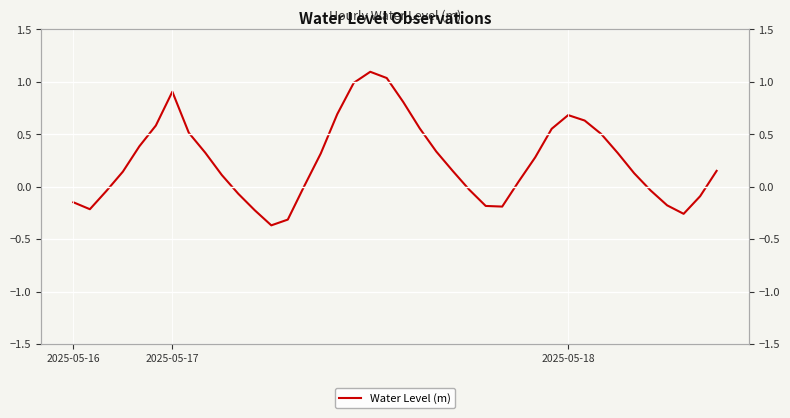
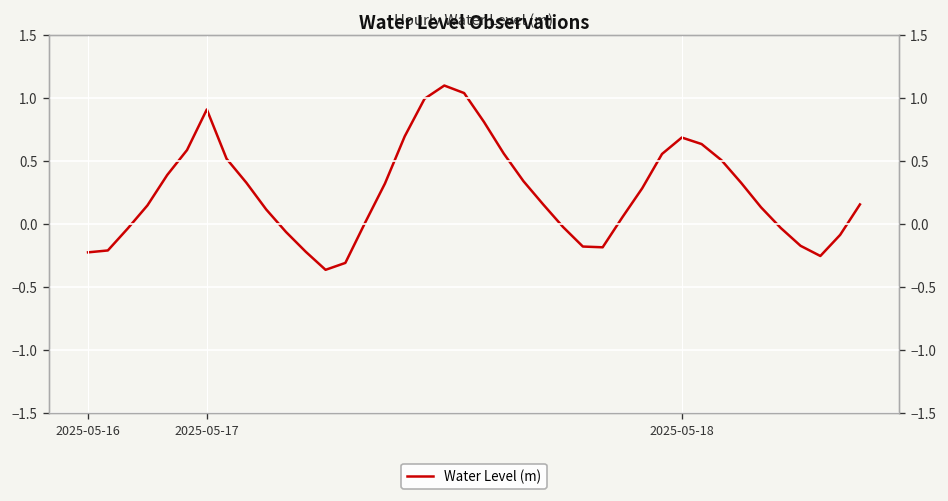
  {
-   "2025-05-16": -0.15,
+   "2025-05-16": -0.23,
    "2025-05-17": 0.91,
    "2025-05-18": 0.68
  }
